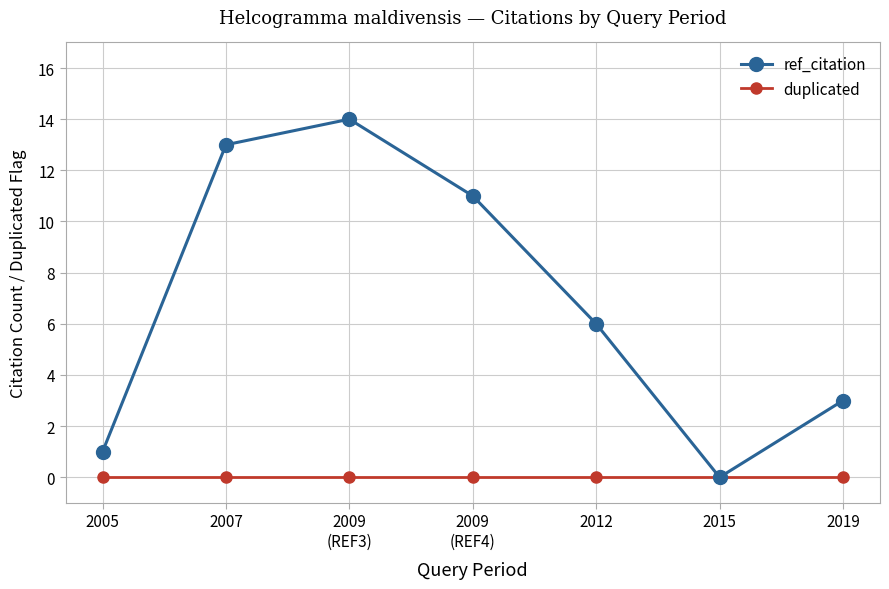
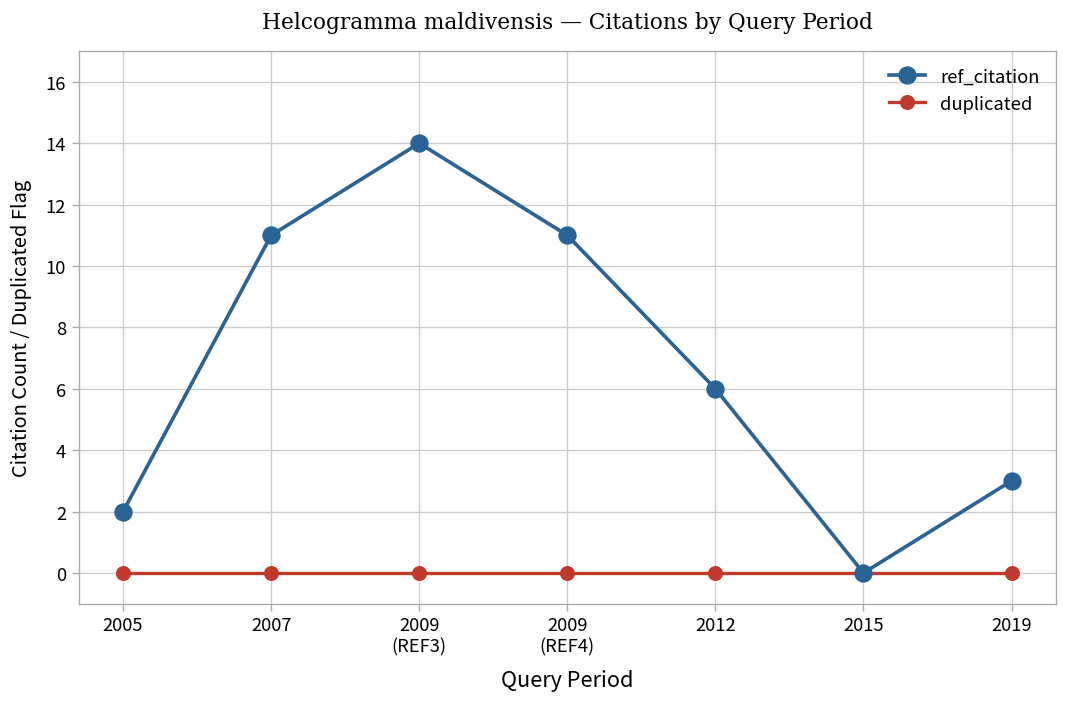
  {
    "ref_citation": {
-     "2005": 1,
-     "2007": 13,
+     "2005": 2,
+     "2007": 11,
      "2009 (REF3)": 14,
      "2009 (REF4)": 11,
      "2012": 6,
      "2019": 3
    },
    "duplicated": {
      "2005": 0,
      "2007": 0,
      "2009 (REF3)": 0,
      "2009 (REF4)": 0,
      "2012": 0,
      "2019": 0
    }
  }
